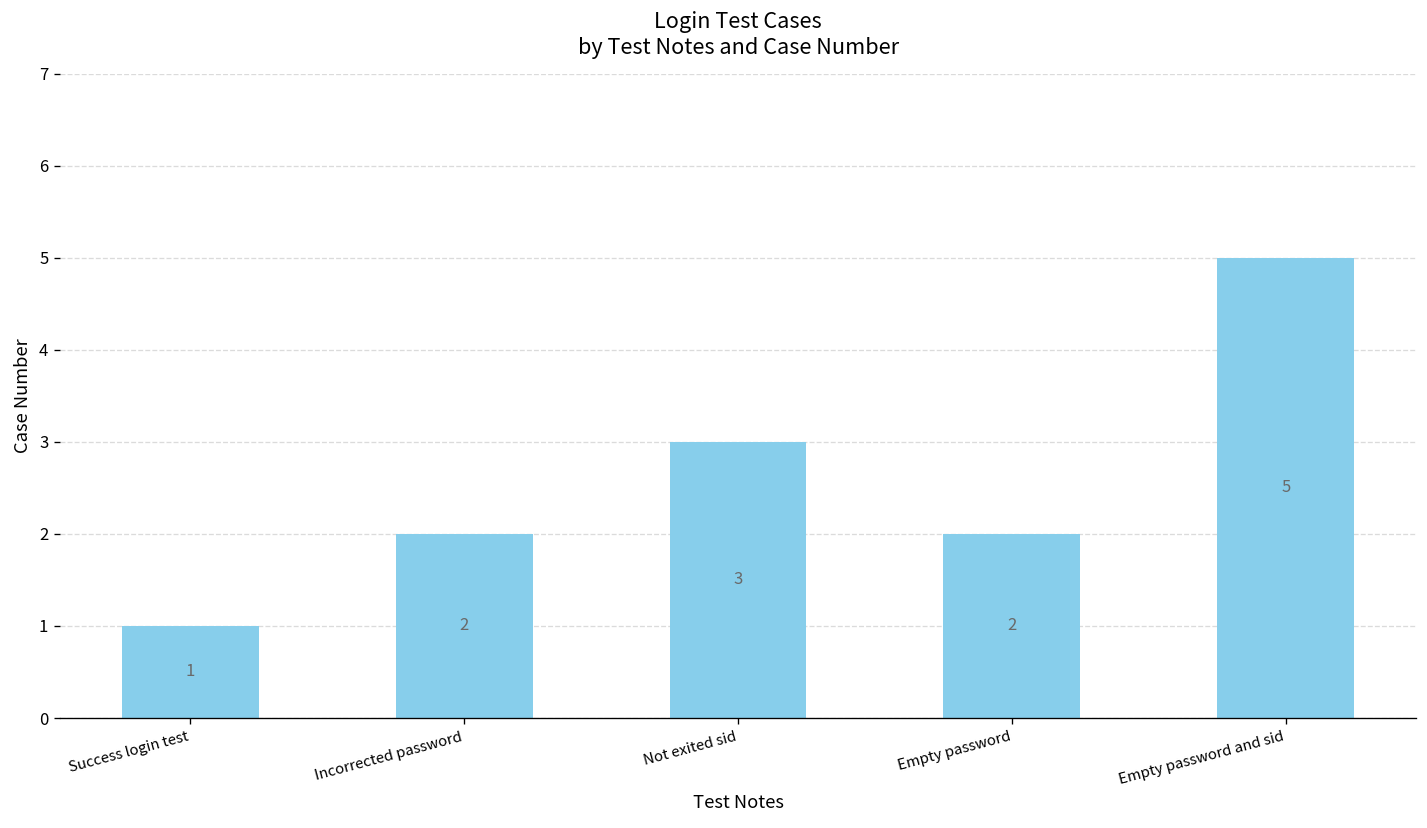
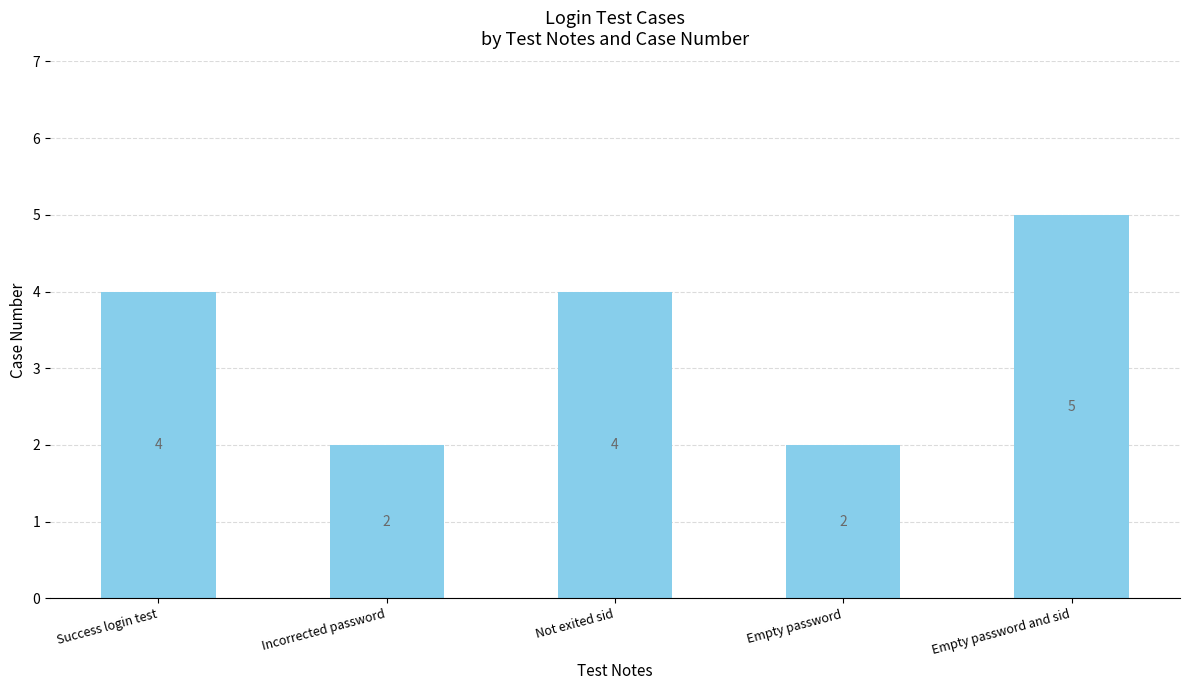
  {
-   "Success login test": 1,
+   "Success login test": 4,
    "Incorrected password": 2,
-   "Not exited sid": 3,
+   "Not exited sid": 4,
    "Empty password": 2,
    "Empty password and sid": 5
  }
